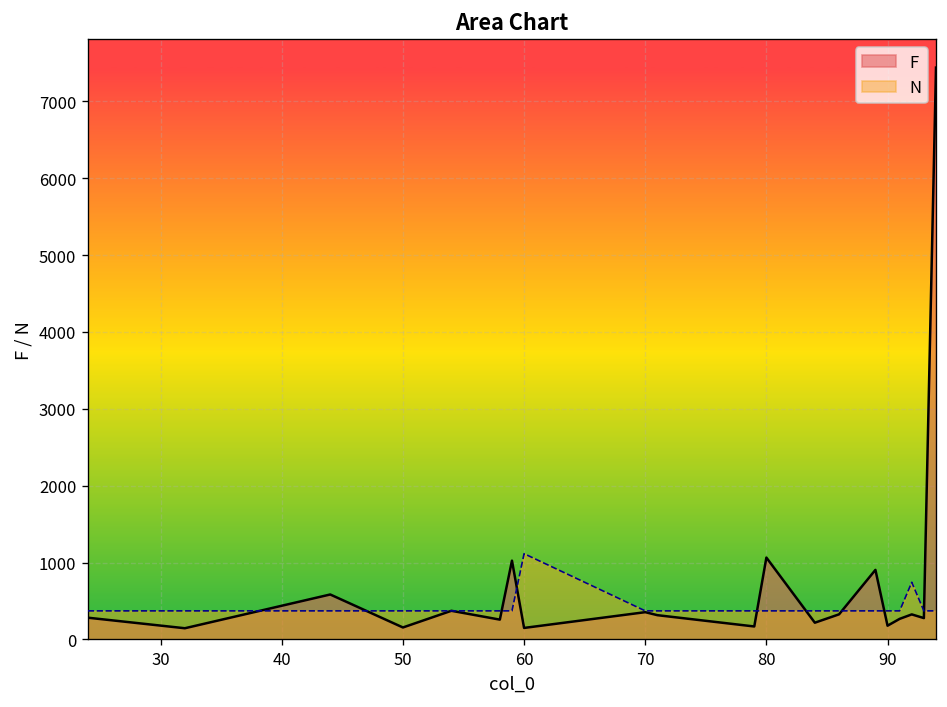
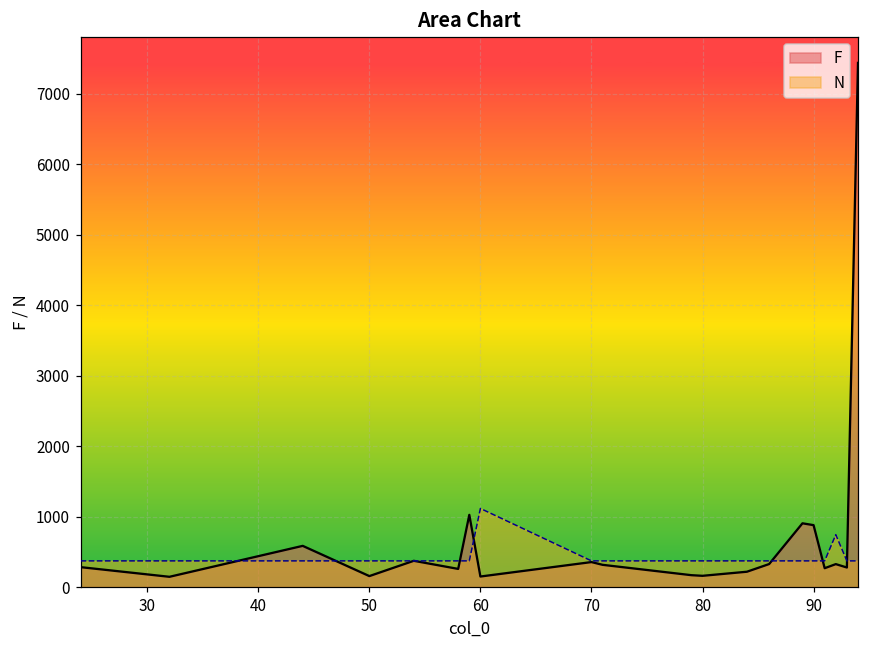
  {
    "F": {
      "50": 200,
      "60": 200,
-     "80": 1100,
-     "90": 200
+     "80": 200,
+     "90": 900
    },
    "N": {
      "50": 400,
      "60": 1100,
      "80": 400,
      "90": 400
    }
  }
